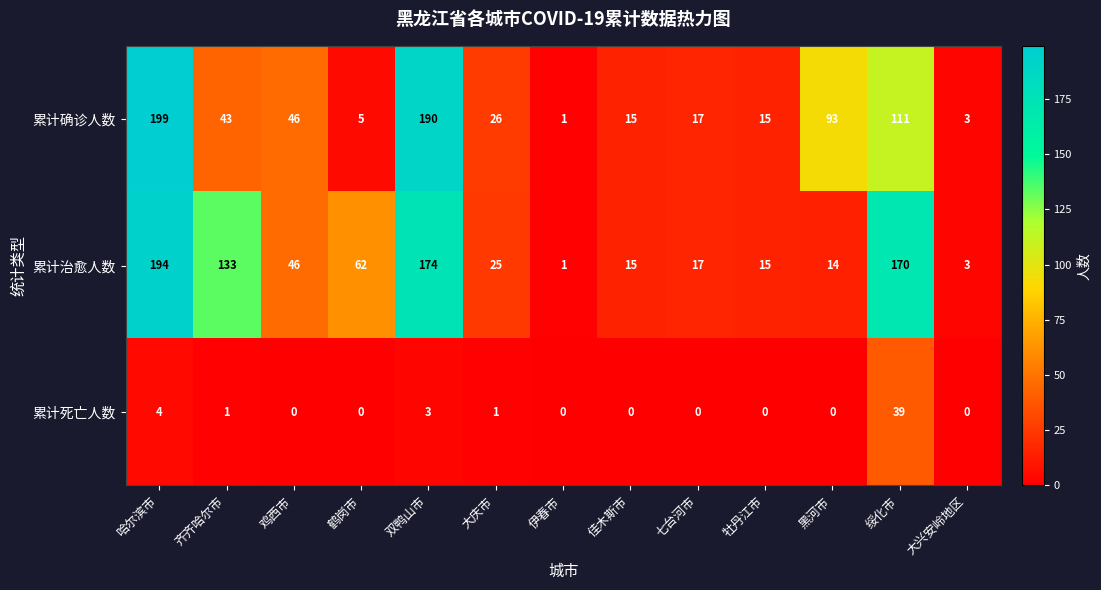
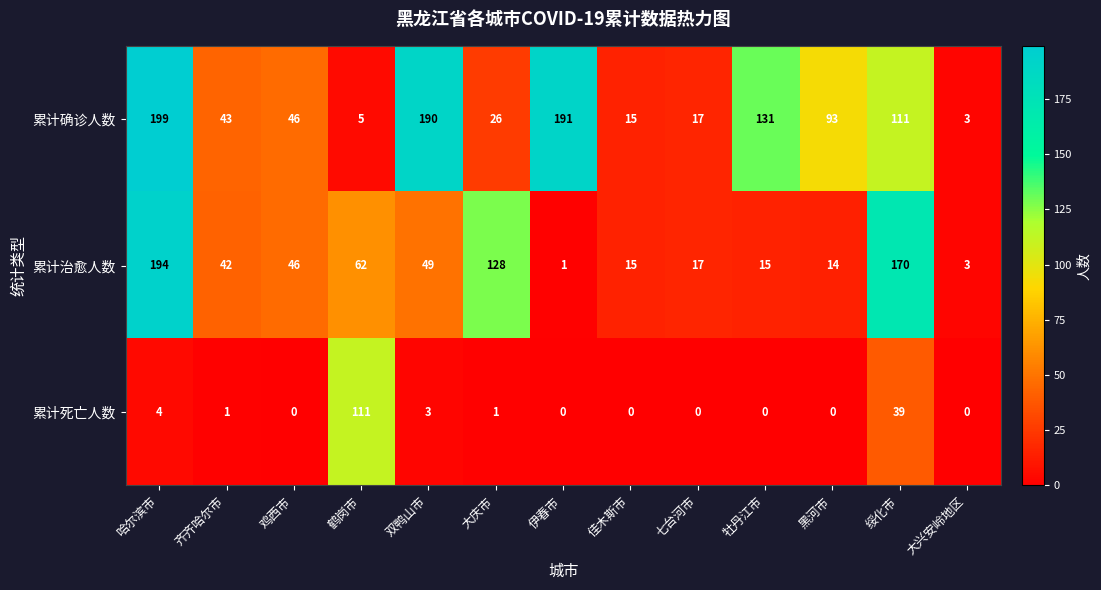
  {
    "累计确诊人数": {
      "哈尔滨市": 199,
      "齐齐哈尔市": 43,
      "鸡西市": 46,
      "鹤岗市": 5,
      "双鸭山市": 190,
      "大庆市": 26,
-     "伊春市": 1,
+     "伊春市": 191,
      "佳木斯市": 15,
      "七台河市": 17,
-     "牡丹江市": 15,
+     "牡丹江市": 131,
      "黑河市": 93,
      "绥化市": 111,
      "大兴安岭地区": 3
    },
    "累计治愈人数": {
      "哈尔滨市": 194,
-     "齐齐哈尔市": 133,
+     "齐齐哈尔市": 42,
      "鸡西市": 46,
      "鹤岗市": 62,
-     "双鸭山市": 174,
-     "大庆市": 25,
+     "双鸭山市": 49,
+     "大庆市": 128,
      "伊春市": 1,
      "佳木斯市": 15,
      "七台河市": 17,
      "牡丹江市": 15,
      "黑河市": 14,
      "绥化市": 170,
      "大兴安岭地区": 3
    },
    "累计死亡人数": {
      "哈尔滨市": 4,
      "齐齐哈尔市": 1,
      "鸡西市": 0,
-     "鹤岗市": 0,
+     "鹤岗市": 111,
      "双鸭山市": 3,
      "大庆市": 1,
      "伊春市": 0,
      "佳木斯市": 0,
      "七台河市": 0,
      "牡丹江市": 0,
      "黑河市": 0,
      "绥化市": 39,
      "大兴安岭地区": 0
    }
  }
